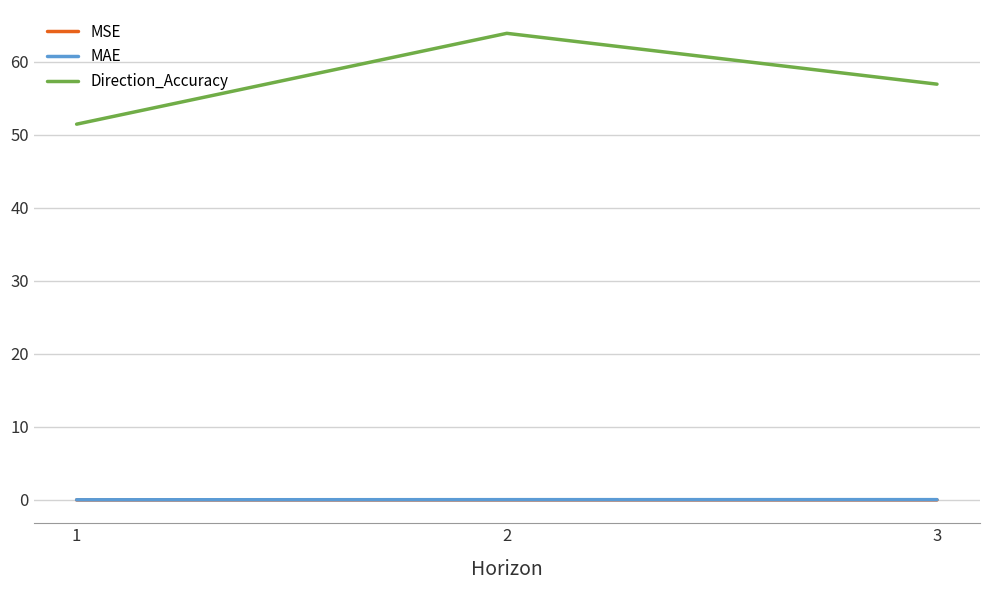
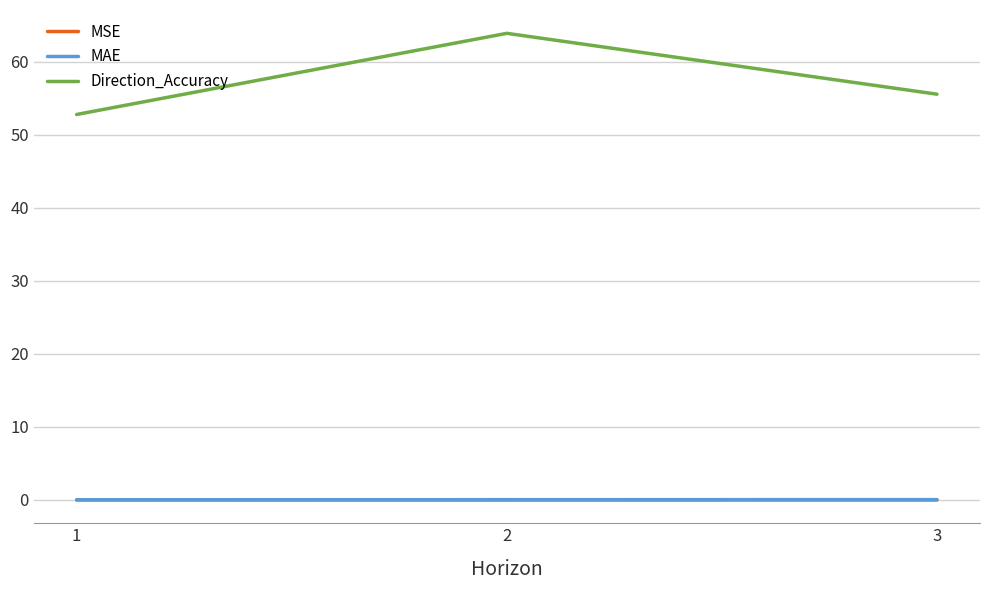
  {
    "MAE": {
      "1": 0,
      "2": 0,
      "3": 0
    },
    "Direction_Accuracy": {
-     "1": 51,
+     "1": 53,
      "2": 64,
-     "3": 57
+     "3": 56
    }
  }
